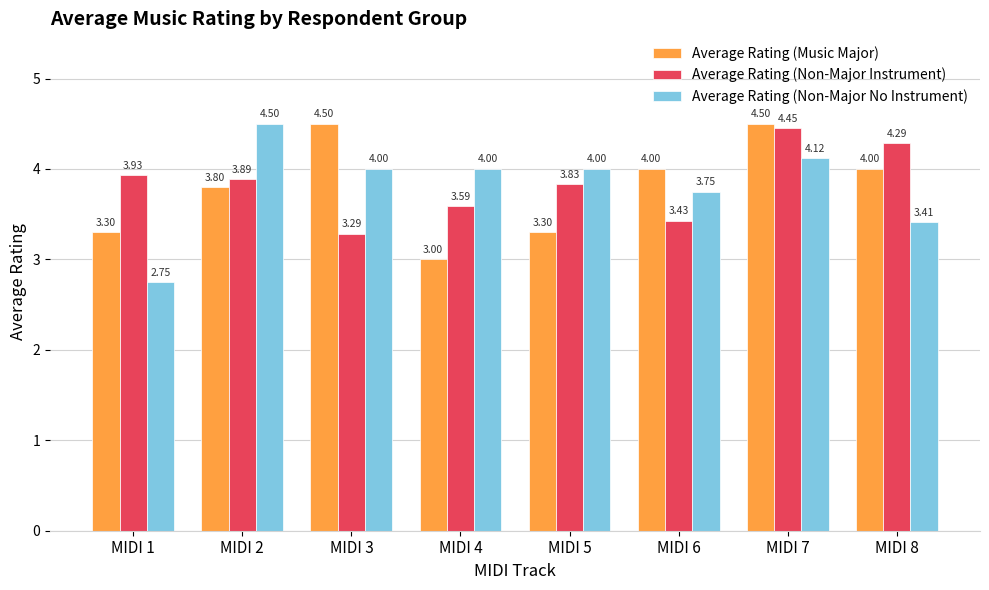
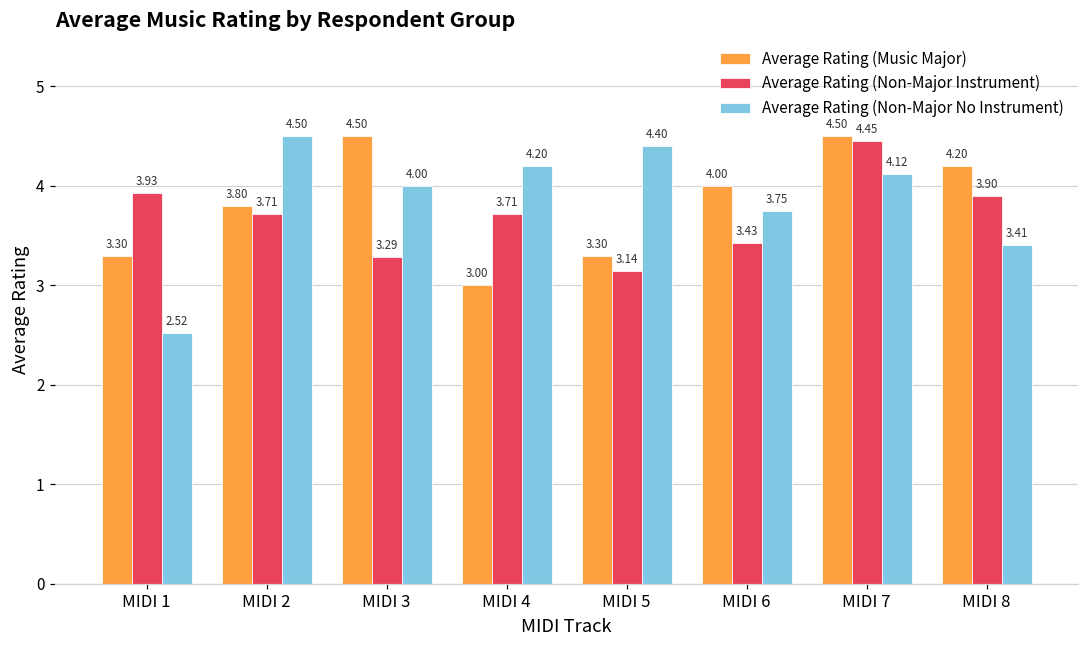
  {
    "Average Rating (Music Major)": {
      "MIDI 1": 3.30,
      "MIDI 2": 3.80,
      "MIDI 3": 4.50,
      "MIDI 4": 3.00,
      "MIDI 5": 3.30,
      "MIDI 6": 4.00,
      "MIDI 7": 4.50,
-     "MIDI 8": 4.00
+     "MIDI 8": 4.20
    },
    "Average Rating (Non-Major Instrument)": {
      "MIDI 1": 3.93,
-     "MIDI 2": 3.89,
+     "MIDI 2": 3.71,
      "MIDI 3": 3.29,
-     "MIDI 4": 3.59,
-     "MIDI 5": 3.83,
+     "MIDI 4": 3.71,
+     "MIDI 5": 3.14,
      "MIDI 6": 3.43,
      "MIDI 7": 4.45,
-     "MIDI 8": 4.29
+     "MIDI 8": 3.90
    },
    "Average Rating (Non-Major No Instrument)": {
-     "MIDI 1": 2.75,
+     "MIDI 1": 2.52,
      "MIDI 2": 4.50,
      "MIDI 3": 4.00,
-     "MIDI 4": 4.00,
-     "MIDI 5": 4.00,
+     "MIDI 4": 4.20,
+     "MIDI 5": 4.40,
      "MIDI 6": 3.75,
      "MIDI 7": 4.12,
      "MIDI 8": 3.41
    }
  }
